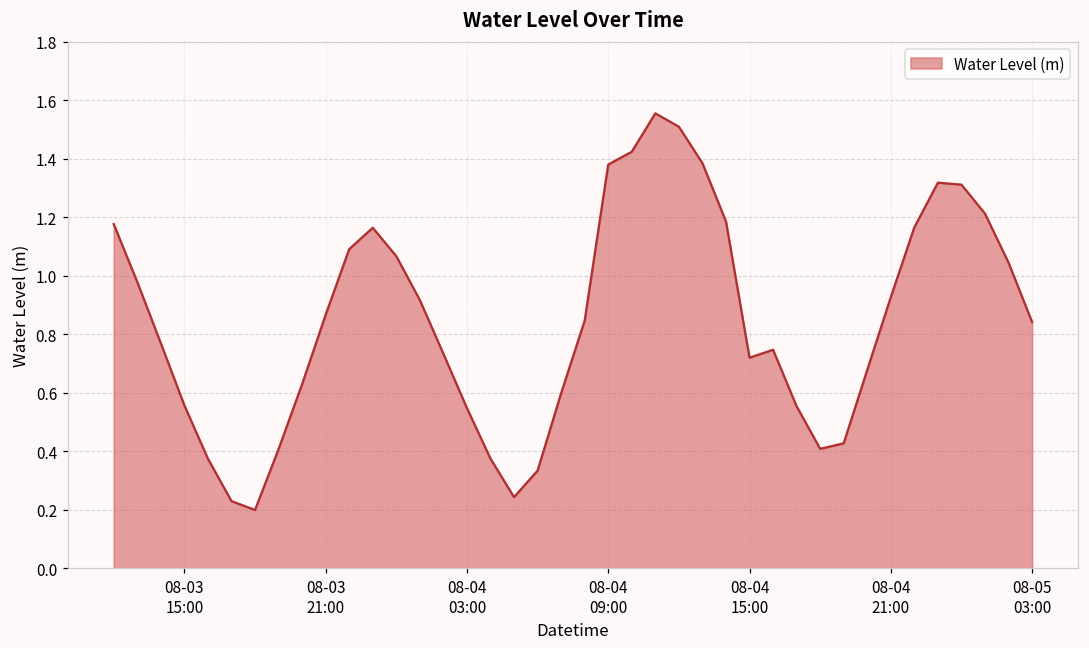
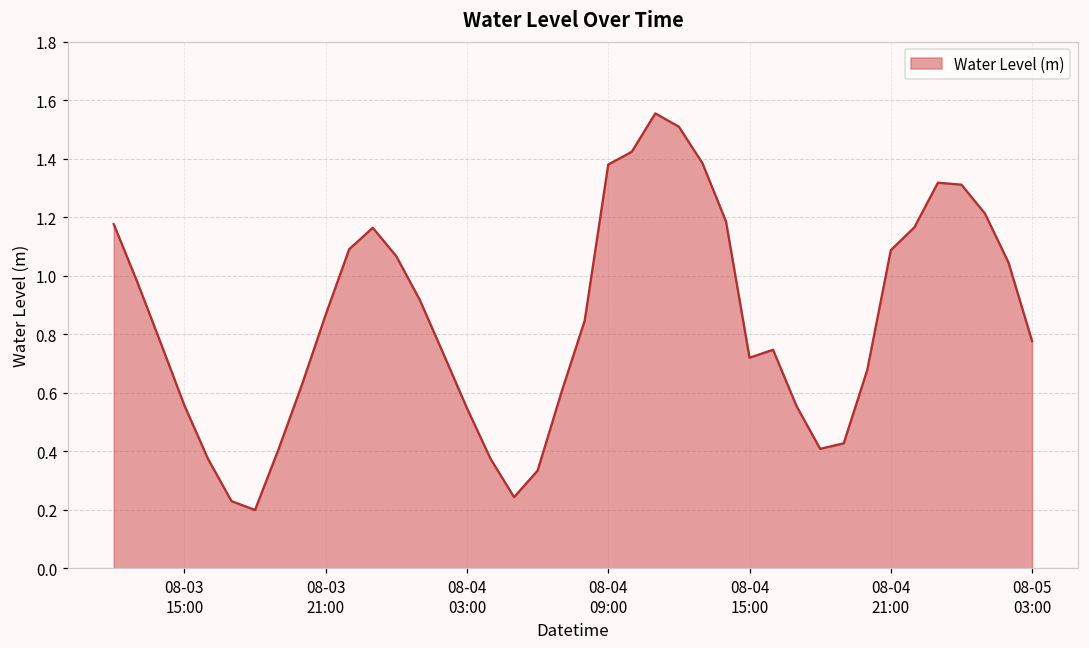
  {
    "08-03 15:00": 0.56,
    "08-03 21:00": 0.87,
    "08-04 03:00": 0.55,
    "08-04 09:00": 1.38,
    "08-04 15:00": 0.72,
-   "08-04 21:00": 0.93,
-   "08-05 03:00": 0.84
+   "08-04 21:00": 1.09,
+   "08-05 03:00": 0.78
  }
